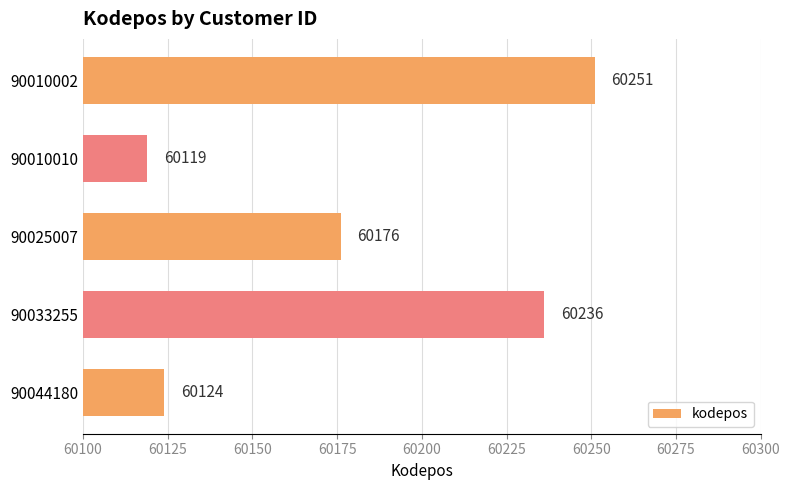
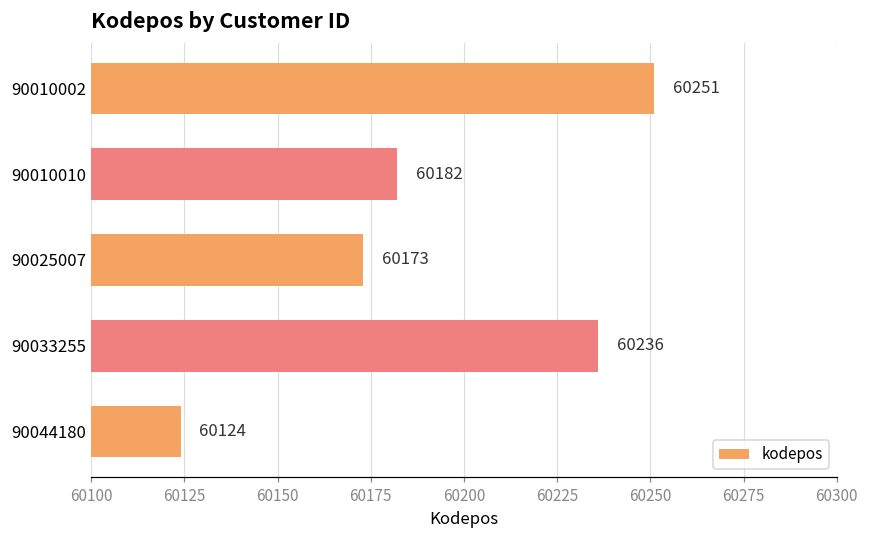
  {
    "90010002": 60251,
-   "90010010": 60119,
-   "90025007": 60176,
+   "90010010": 60182,
+   "90025007": 60173,
    "90033255": 60236,
    "90044180": 60124
  }
